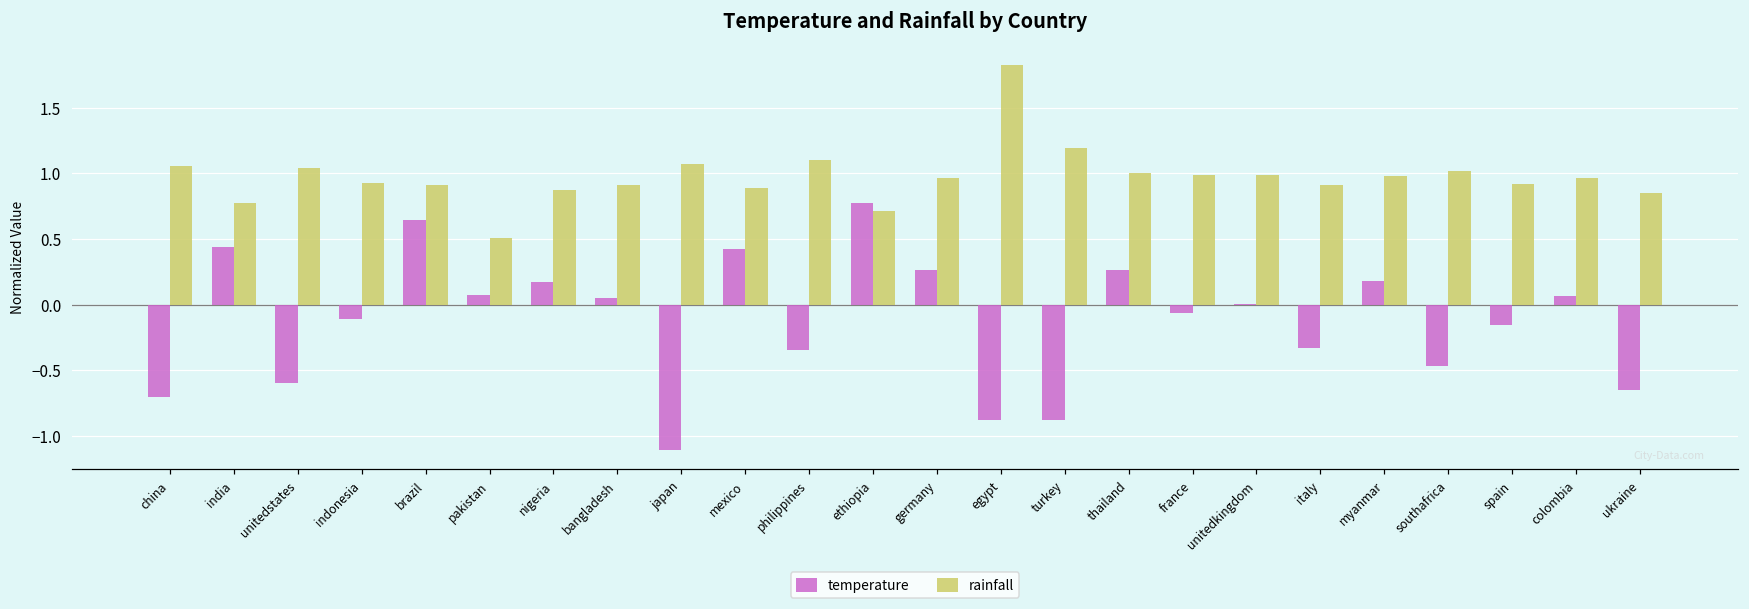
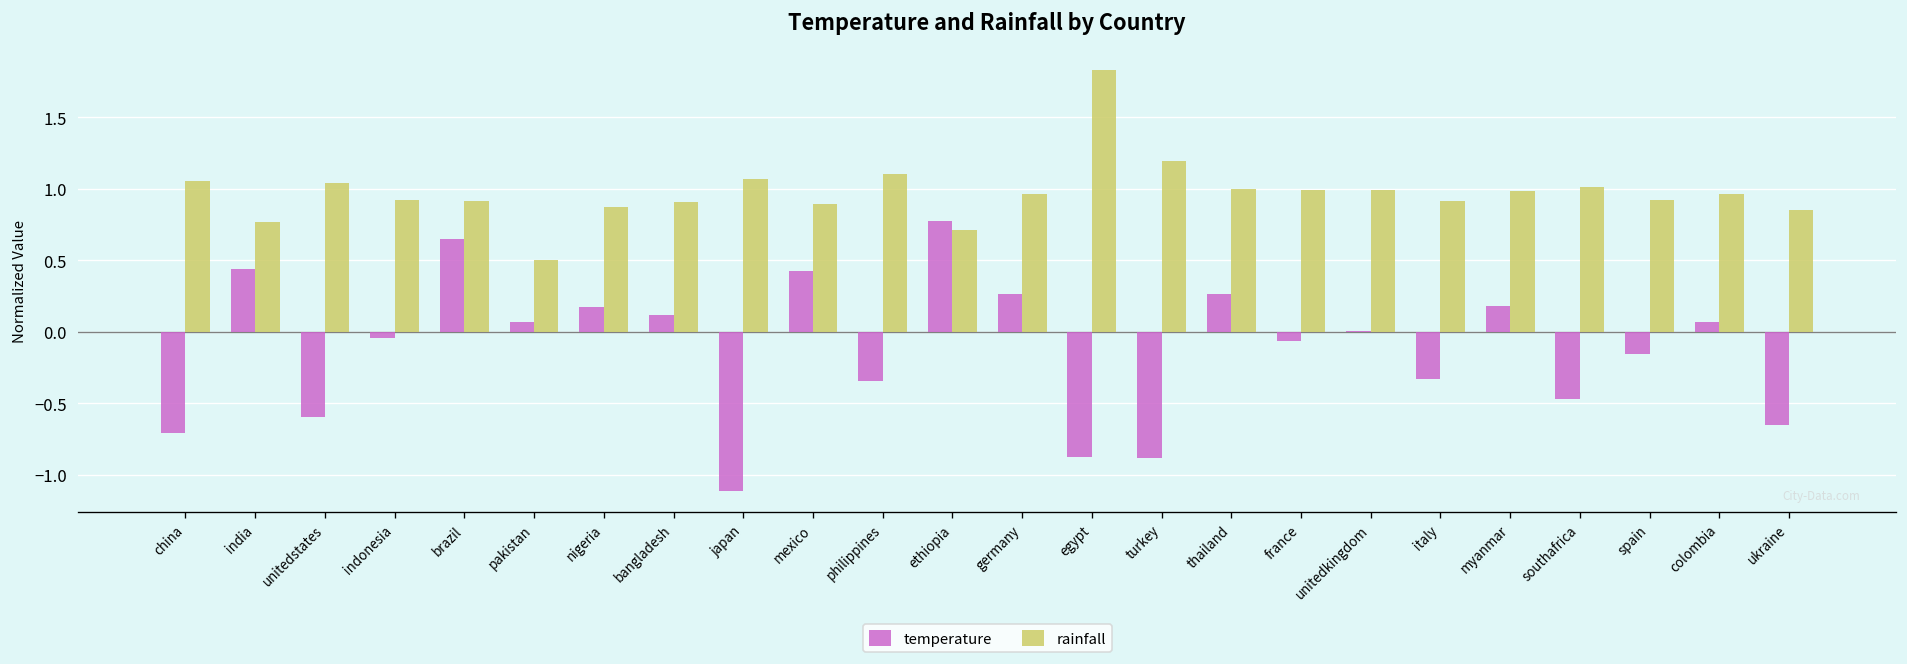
  {
    "temperature": {
      "china": -0.70,
      "india": 0.44,
      "unitedstates": -0.60,
-     "indonesia": -0.11,
+     "indonesia": -0.04,
      "brazil": 0.65,
      "pakistan": 0.07,
      "nigeria": 0.18,
-     "bangladesh": 0.05,
+     "bangladesh": 0.12,
      "japan": -1.11,
      "mexico": 0.42,
      "philippines": -0.35,
      "ethiopia": 0.78,
      "germany": 0.26,
      "egypt": -0.88,
      "turkey": -0.88,
      "thailand": 0.27,
      "france": -0.06,
      "italy": -0.33,
      "myanmar": 0.18,
      "southafrica": -0.47,
      "spain": -0.15,
      "colombia": 0.07,
      "ukraine": -0.65
    },
    "rainfall": {
      "china": 1.05,
      "india": 0.77,
      "unitedstates": 1.04,
      "indonesia": 0.92,
      "brazil": 0.91,
      "pakistan": 0.50,
      "nigeria": 0.87,
      "bangladesh": 0.91,
      "japan": 1.07,
      "mexico": 0.89,
      "philippines": 1.10,
      "ethiopia": 0.71,
      "germany": 0.97,
      "egypt": 1.83,
      "turkey": 1.19,
      "thailand": 1.00,
      "france": 0.99,
      "unitedkingdom": 0.99,
      "italy": 0.91,
      "myanmar": 0.98,
      "southafrica": 1.01,
      "spain": 0.92,
      "colombia": 0.97,
      "ukraine": 0.85
    }
  }
